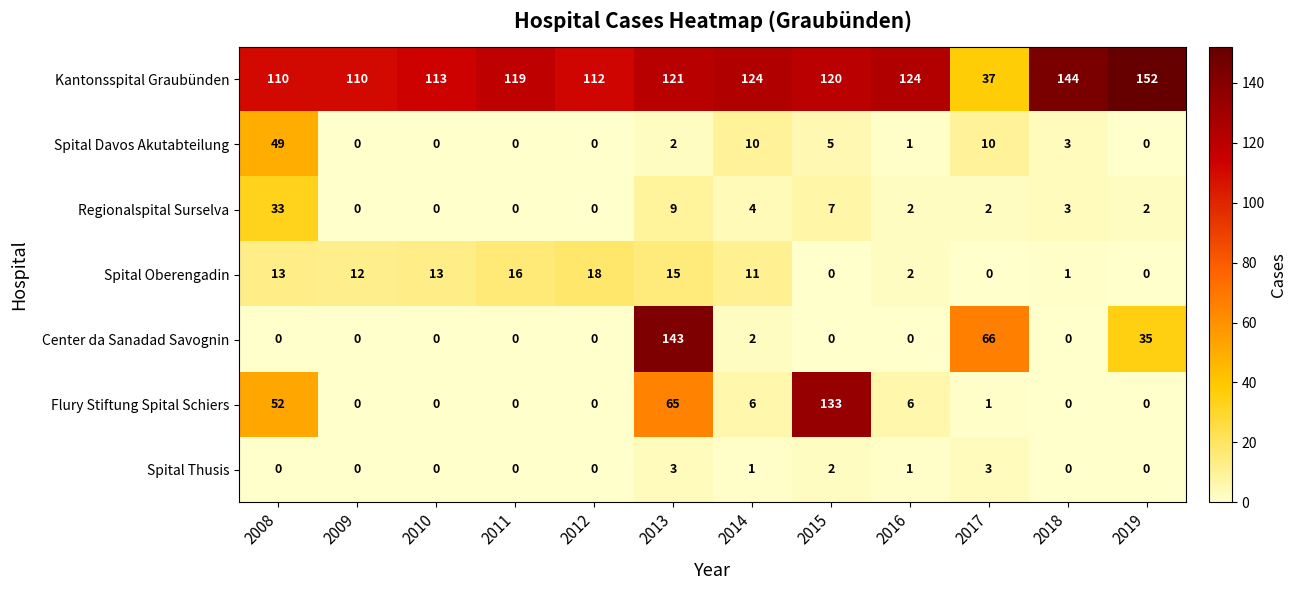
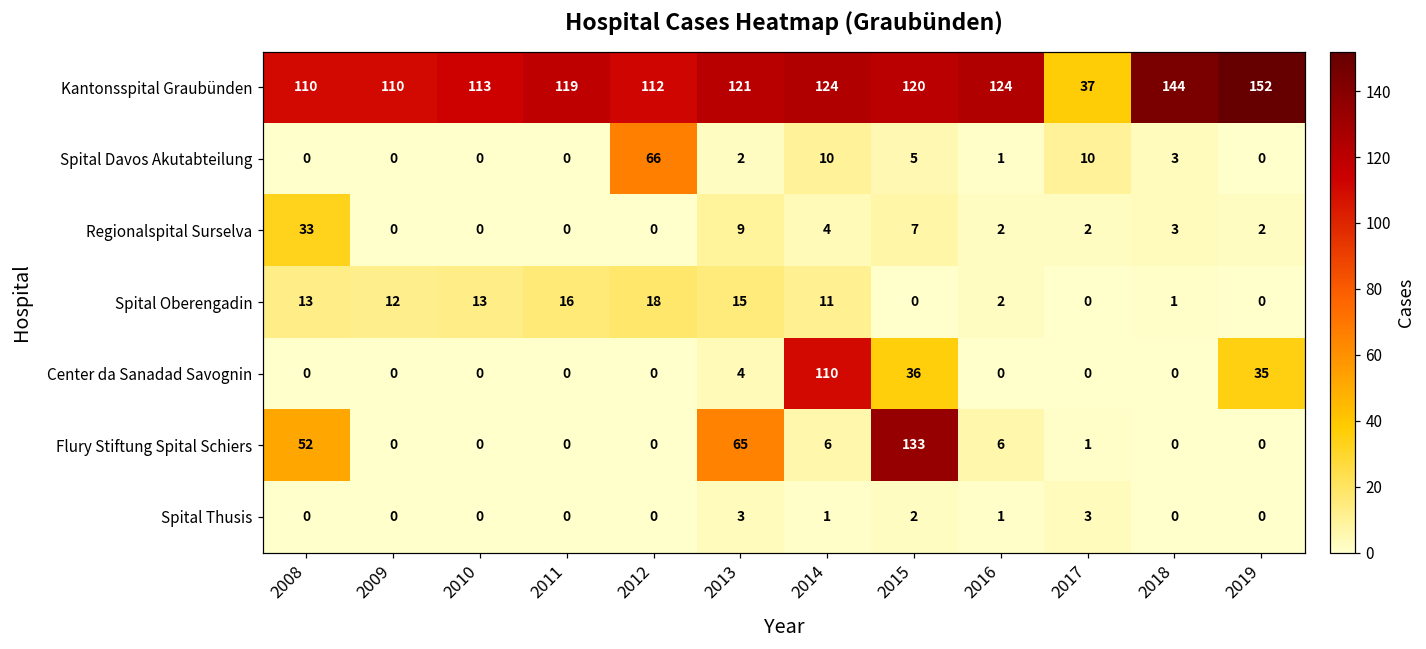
  {
    "Kantonsspital Graubünden": {
      "2008": 110,
      "2009": 110,
      "2010": 113,
      "2011": 119,
      "2012": 112,
      "2013": 121,
      "2014": 124,
      "2015": 120,
      "2016": 124,
      "2017": 37,
      "2018": 144,
      "2019": 152
    },
    "Spital Davos Akutabteilung": {
-     "2008": 49,
+     "2008": 0,
      "2009": 0,
      "2010": 0,
      "2011": 0,
-     "2012": 0,
+     "2012": 66,
      "2013": 2,
      "2014": 10,
      "2015": 5,
      "2016": 1,
      "2017": 10,
      "2018": 3,
      "2019": 0
    },
    "Regionalspital Surselva": {
      "2008": 33,
      "2009": 0,
      "2010": 0,
      "2011": 0,
      "2012": 0,
      "2013": 9,
      "2014": 4,
      "2015": 7,
      "2016": 2,
      "2017": 2,
      "2018": 3,
      "2019": 2
    },
    "Spital Oberengadin": {
      "2008": 13,
      "2009": 12,
      "2010": 13,
      "2011": 16,
      "2012": 18,
      "2013": 15,
      "2014": 11,
      "2015": 0,
      "2016": 2,
      "2017": 0,
      "2018": 1,
      "2019": 0
    },
    "Center da Sanadad Savognin": {
      "2008": 0,
      "2009": 0,
      "2010": 0,
      "2011": 0,
      "2012": 0,
-     "2013": 143,
-     "2014": 2,
-     "2015": 0,
+     "2013": 4,
+     "2014": 110,
+     "2015": 36,
      "2016": 0,
-     "2017": 66,
+     "2017": 0,
      "2018": 0,
      "2019": 35
    },
    "Flury Stiftung Spital Schiers": {
      "2008": 52,
      "2009": 0,
      "2010": 0,
      "2011": 0,
      "2012": 0,
      "2013": 65,
      "2014": 6,
      "2015": 133,
      "2016": 6,
      "2017": 1,
      "2018": 0,
      "2019": 0
    },
    "Spital Thusis": {
      "2008": 0,
      "2009": 0,
      "2010": 0,
      "2011": 0,
      "2012": 0,
      "2013": 3,
      "2014": 1,
      "2015": 2,
      "2016": 1,
      "2017": 3,
      "2018": 0,
      "2019": 0
    }
  }
